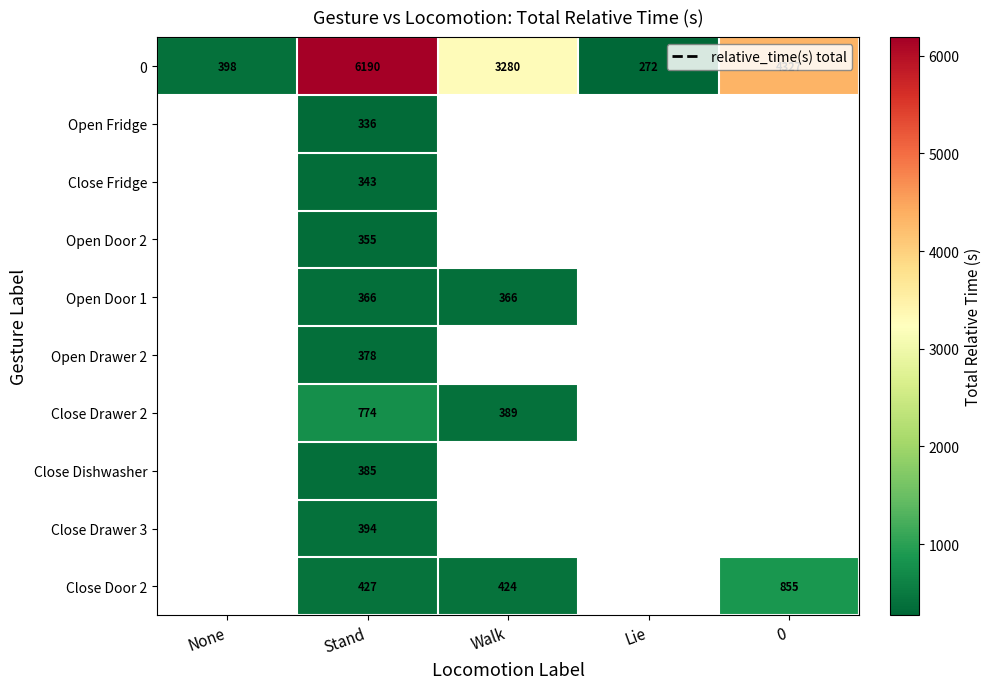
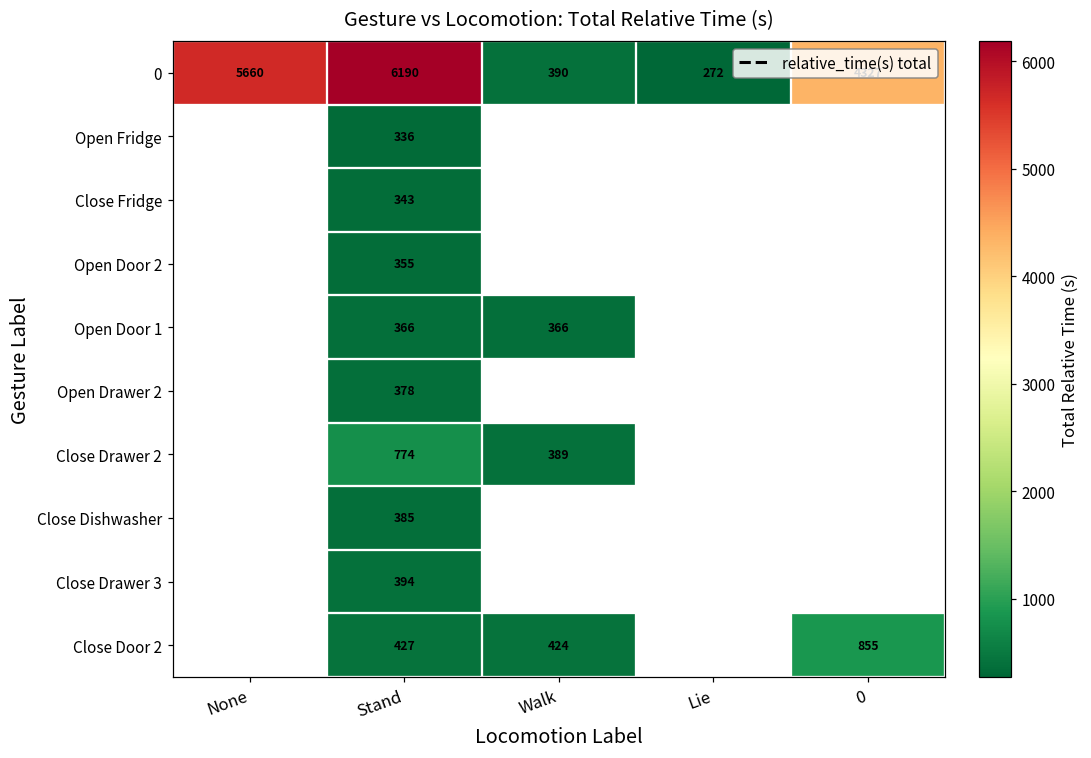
  {
    "0": {
-     "None": 398,
+     "None": 5660,
      "Stand": 6190,
-     "Walk": 3280,
+     "Walk": 390,
      "Lie": 272
    },
    "Open Fridge": {
      "Stand": 336
    },
    "Close Fridge": {
      "Stand": 343
    },
    "Open Door 2": {
      "Stand": 355
    },
    "Open Door 1": {
      "Stand": 366,
      "Walk": 366
    },
    "Open Drawer 2": {
      "Stand": 378
    },
    "Close Drawer 2": {
      "Stand": 774,
      "Walk": 389
    },
    "Close Dishwasher": {
      "Stand": 385
    },
    "Close Drawer 3": {
      "Stand": 394
    },
    "Close Door 2": {
      "Stand": 427,
      "Walk": 424,
      "0": 855
    }
  }
